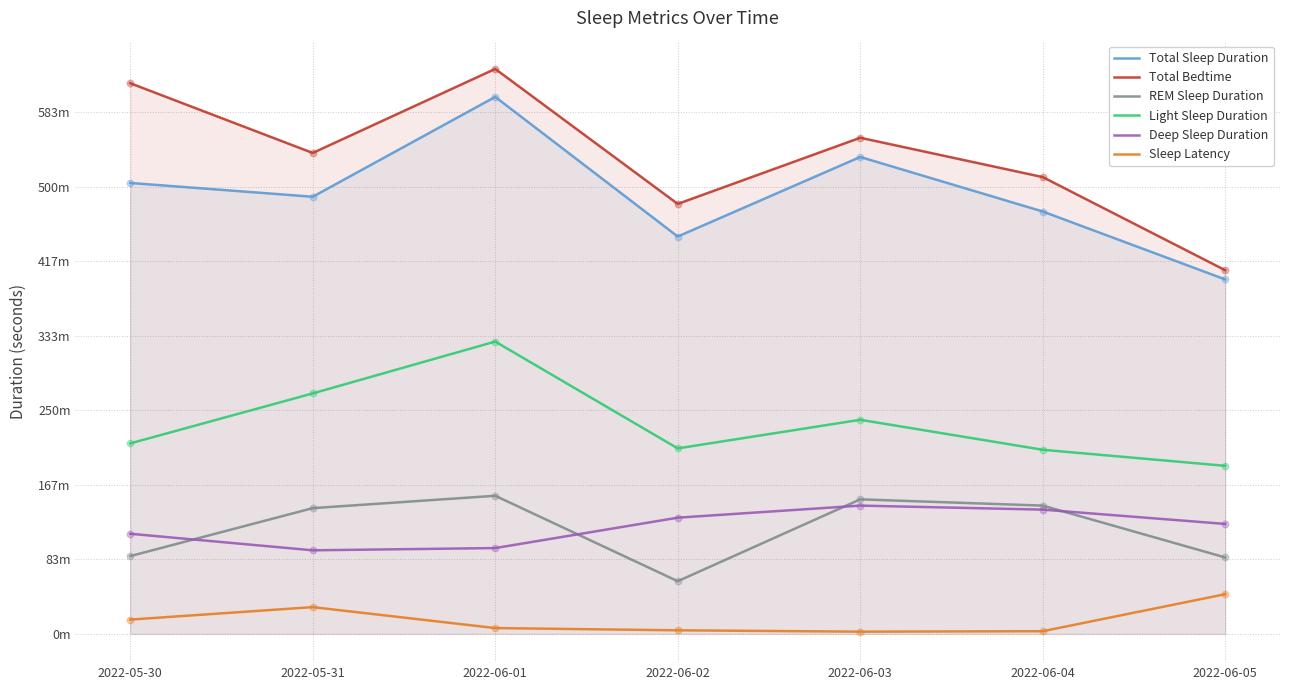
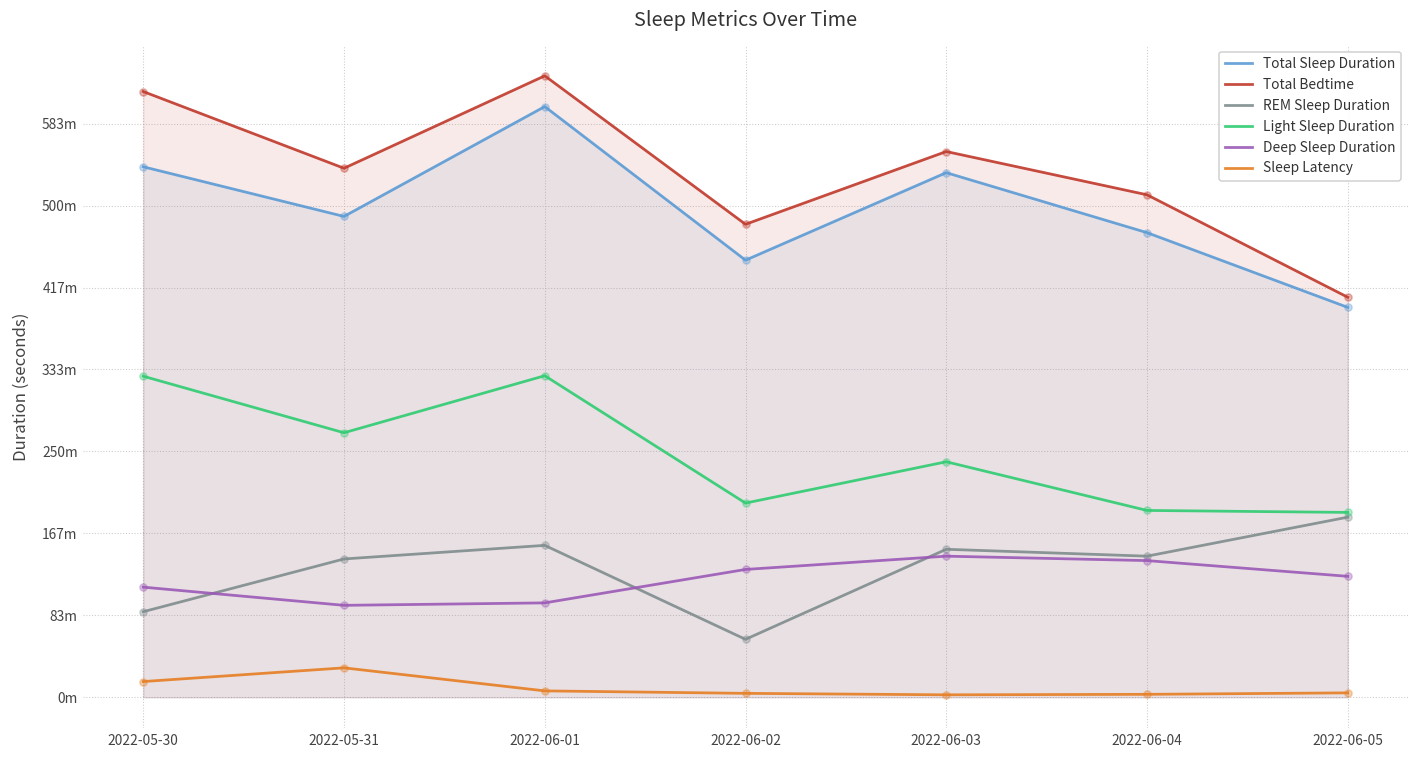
  {
    "Total Sleep Duration": {
-     "2022-05-30": "500m",
+     "2022-05-30": "540m",
      "2022-05-31": "490m",
      "2022-06-01": "600m",
      "2022-06-02": "440m",
      "2022-06-03": "530m",
      "2022-06-04": "470m",
      "2022-06-05": "400m"
    },
    "Total Bedtime": {
      "2022-05-30": "620m",
      "2022-05-31": "540m",
      "2022-06-01": "630m",
      "2022-06-02": "480m",
      "2022-06-03": "550m",
      "2022-06-04": "510m",
      "2022-06-05": "410m"
    },
    "REM Sleep Duration": {
      "2022-05-30": "90m",
      "2022-05-31": "140m",
      "2022-06-01": "150m",
      "2022-06-02": "60m",
      "2022-06-03": "150m",
      "2022-06-04": "140m",
-     "2022-06-05": "90m"
+     "2022-06-05": "180m"
    },
    "Light Sleep Duration": {
-     "2022-05-30": "210m",
+     "2022-05-30": "330m",
      "2022-05-31": "270m",
      "2022-06-01": "330m",
-     "2022-06-02": "210m",
+     "2022-06-02": "200m",
      "2022-06-03": "240m",
-     "2022-06-04": "210m",
+     "2022-06-04": "190m",
      "2022-06-05": "190m"
    },
    "Deep Sleep Duration": {
      "2022-05-30": "110m",
      "2022-05-31": "90m",
      "2022-06-01": "100m",
      "2022-06-02": "130m",
      "2022-06-03": "140m",
      "2022-06-04": "140m",
      "2022-06-05": "120m"
    },
    "Sleep Latency": {
      "2022-05-30": "20m",
      "2022-05-31": "30m",
      "2022-06-01": "10m",
      "2022-06-02": "0m",
      "2022-06-03": "0m",
      "2022-06-04": "0m",
-     "2022-06-05": "40m"
+     "2022-06-05": "0m"
    }
  }
